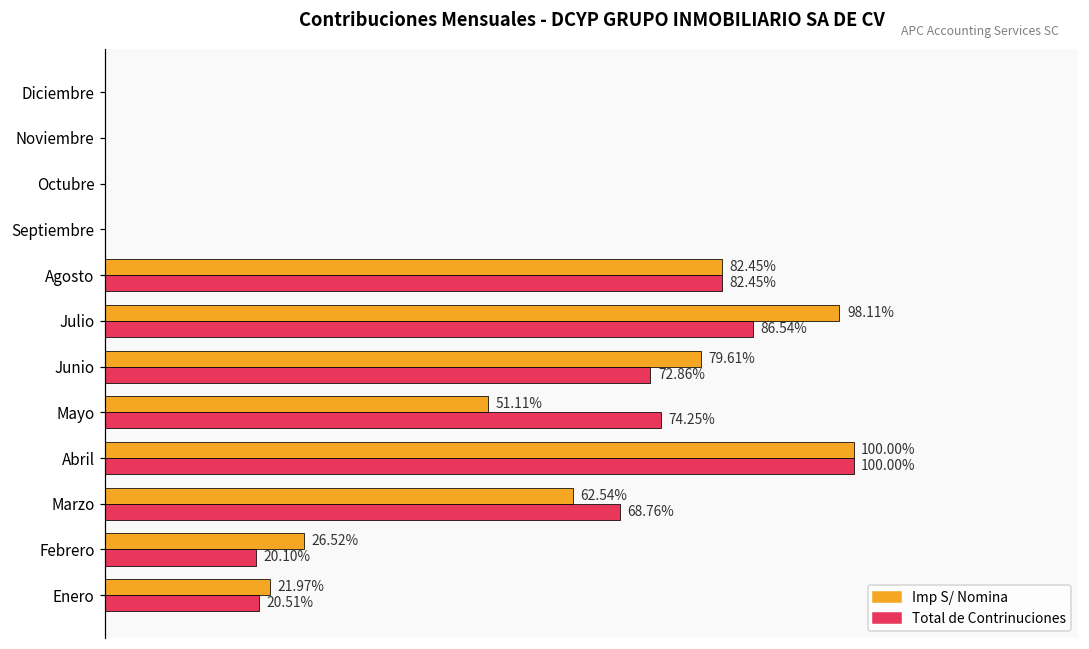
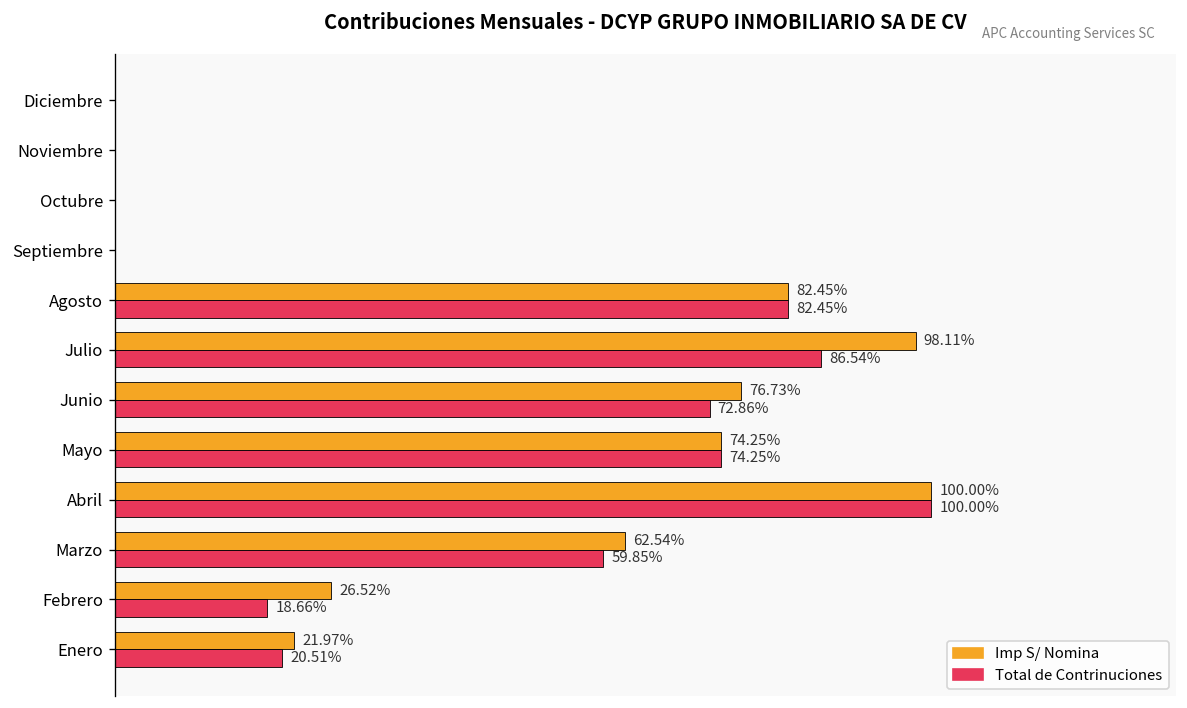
  {
    "Imp S/ Nomina": {
      "Agosto": "82.45%",
      "Julio": "98.11%",
-     "Junio": "79.61%",
-     "Mayo": "51.11%",
+     "Junio": "76.73%",
+     "Mayo": "74.25%",
      "Abril": "100.00%",
      "Marzo": "62.54%",
      "Febrero": "26.52%",
      "Enero": "21.97%"
    },
    "Total de Contrinuciones": {
      "Agosto": "82.45%",
      "Julio": "86.54%",
      "Junio": "72.86%",
      "Mayo": "74.25%",
      "Abril": "100.00%",
-     "Marzo": "68.76%",
-     "Febrero": "20.10%",
+     "Marzo": "59.85%",
+     "Febrero": "18.66%",
      "Enero": "20.51%"
    }
  }
